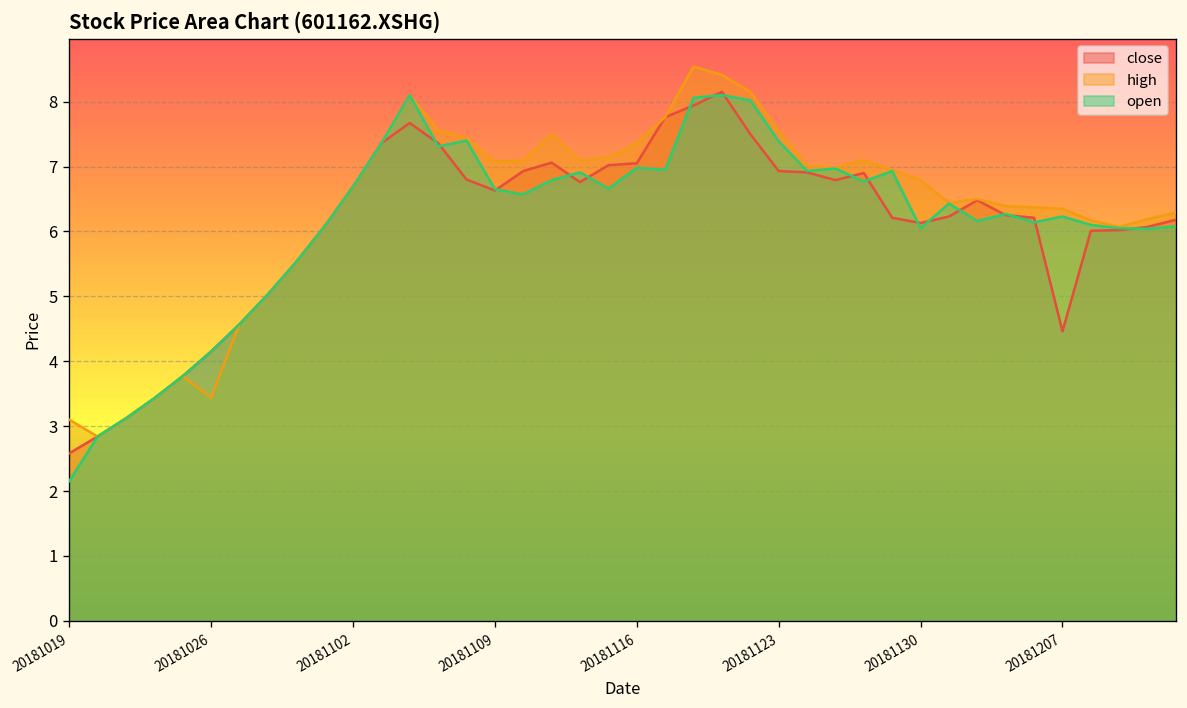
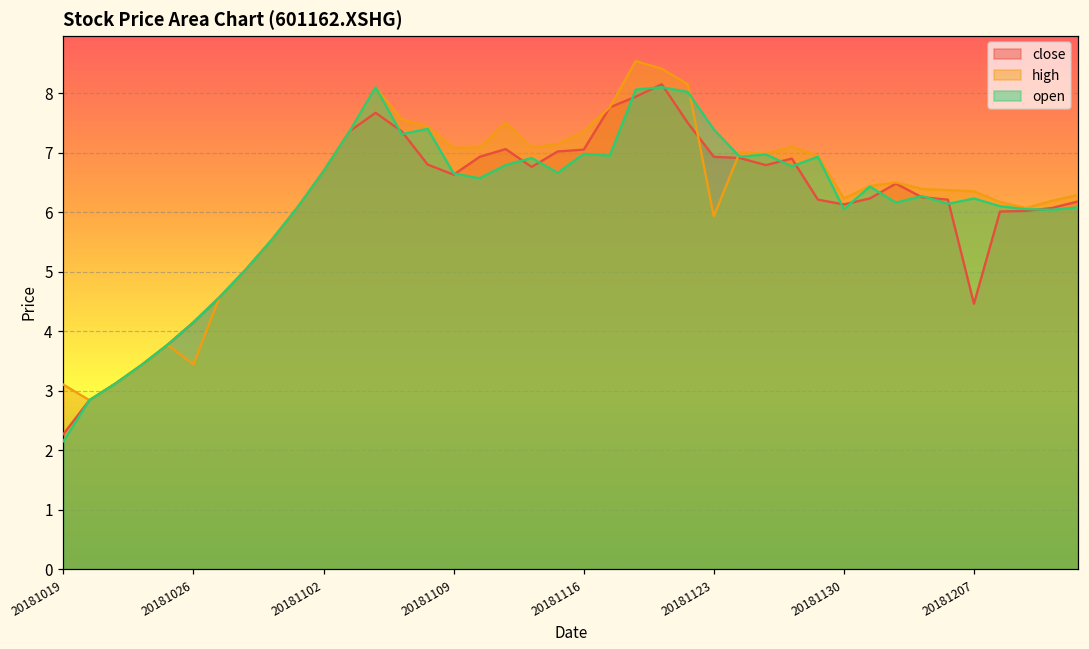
  {
    "close": {
-     "20181019": 2.6,
+     "20181019": 2.3,
      "20181116": 7.1,
      "20181123": 6.9,
      "20181130": 6.1,
      "20181207": 4.5
    },
    "high": {
      "20181019": 3.1,
      "20181026": 3.4,
      "20181109": 7.1,
      "20181116": 7.4,
-     "20181123": 7.5,
-     "20181130": 6.8,
+     "20181123": 5.9,
+     "20181130": 6.2,
      "20181207": 6.4
    },
    "open": {
      "20181019": 2.2,
      "20181116": 7.0,
      "20181123": 7.4,
      "20181130": 6.1,
      "20181207": 6.2
    }
  }
